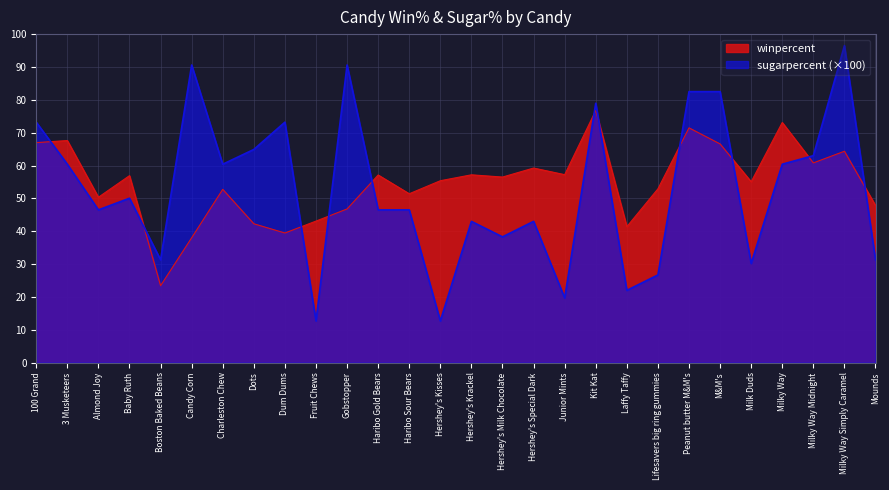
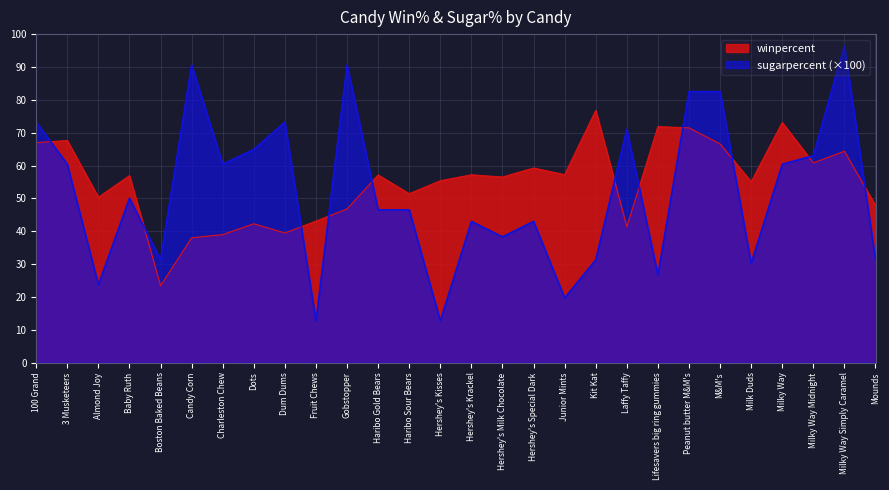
  {
    "winpercent": {
      "100 Grand": 67,
      "3 Musketeers": 68,
      "Almond Joy": 50,
      "Baby Ruth": 57,
      "Boston Baked Beans": 23,
      "Candy Corn": 38,
-     "Charleston Chew": 53,
+     "Charleston Chew": 39,
      "Dots": 42,
      "Dum Dums": 39,
      "Fruit Chews": 43,
      "Gobstopper": 47,
      "Haribo Gold Bears": 57,
      "Haribo Sour Bears": 51,
      "Hershey's Kisses": 55,
      "Hershey's Krackel": 57,
      "Hershey's Milk Chocolate": 56,
      "Hershey's Special Dark": 59,
      "Junior Mints": 57,
      "Kit Kat": 77,
      "Laffy Taffy": 41,
-     "Lifesavers big ring gummies": 53,
+     "Lifesavers big ring gummies": 72,
      "Peanut butter M&M's": 71,
      "M&M's": 67,
      "Milk Duds": 55,
      "Milky Way": 73,
      "Milky Way Midnight": 61,
      "Milky Way Simply Caramel": 64,
      "Mounds": 48
    },
    "sugarpercent (×100)": {
      "100 Grand": 73,
      "3 Musketeers": 60,
-     "Almond Joy": 47,
+     "Almond Joy": 24,
      "Baby Ruth": 50,
      "Boston Baked Beans": 31,
      "Candy Corn": 91,
      "Charleston Chew": 60,
      "Dots": 65,
      "Dum Dums": 73,
      "Fruit Chews": 13,
      "Gobstopper": 91,
      "Haribo Gold Bears": 47,
      "Haribo Sour Bears": 47,
      "Hershey's Kisses": 13,
      "Hershey's Krackel": 43,
      "Hershey's Milk Chocolate": 38,
      "Hershey's Special Dark": 43,
      "Junior Mints": 20,
-     "Kit Kat": 79,
-     "Laffy Taffy": 22,
+     "Kit Kat": 31,
+     "Laffy Taffy": 71,
      "Lifesavers big ring gummies": 27,
      "Peanut butter M&M's": 82,
      "M&M's": 82,
      "Milk Duds": 30,
      "Milky Way": 60,
      "Milky Way Midnight": 63,
      "Mounds": 31
    }
  }
